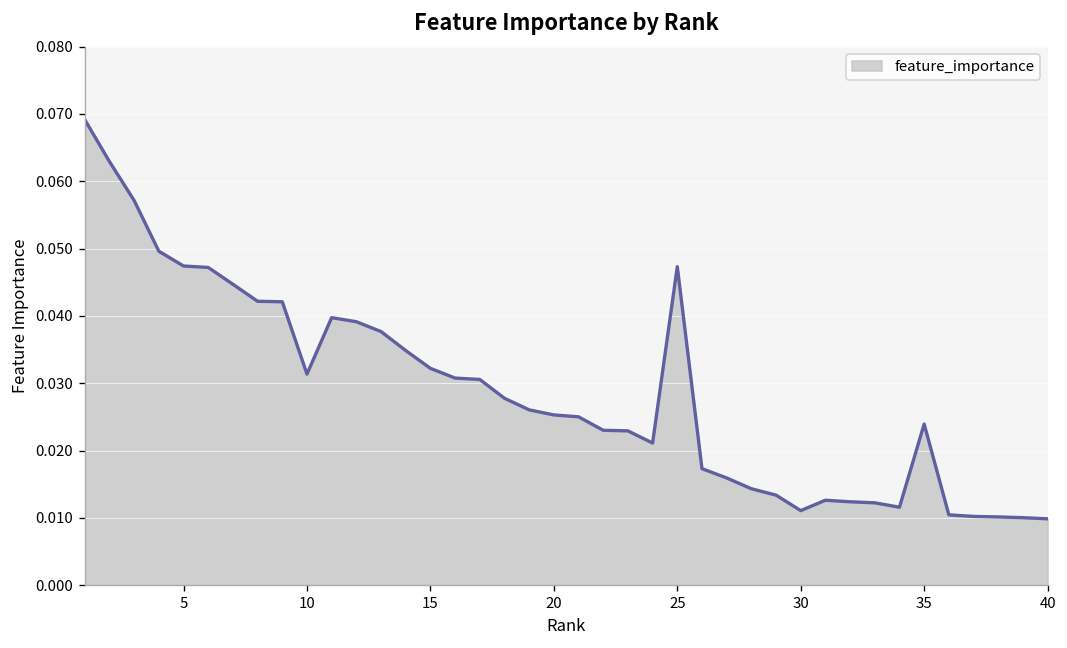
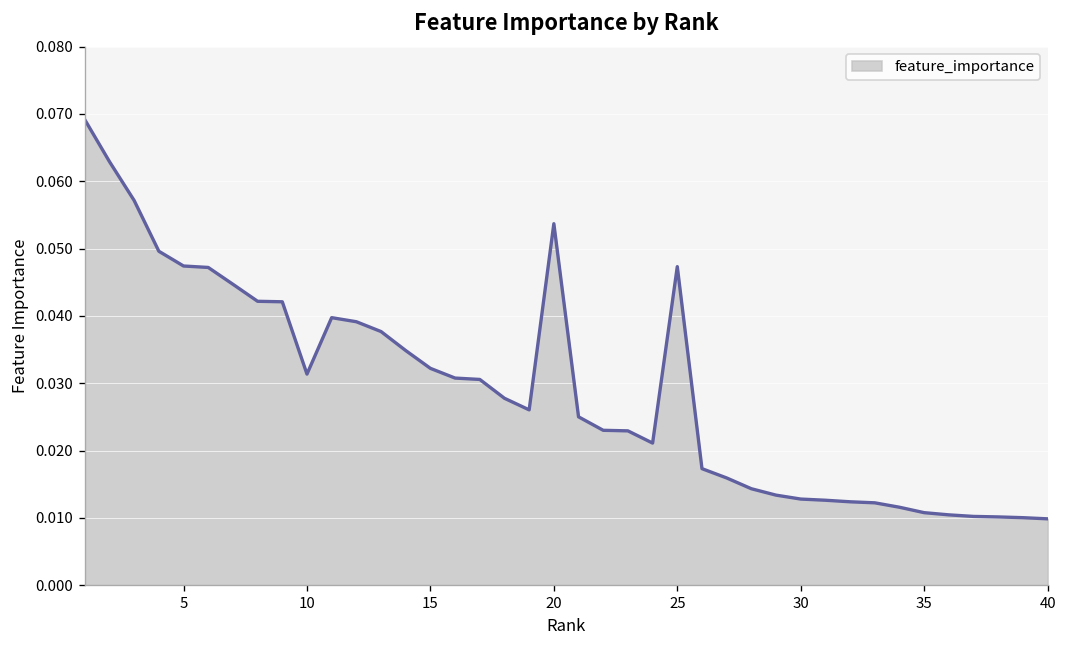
  {
    "5": 0.047,
    "10": 0.031,
    "15": 0.032,
-   "20": 0.025,
+   "20": 0.054,
    "25": 0.047,
-   "30": 0.011,
-   "35": 0.024,
+   "30": 0.013,
+   "35": 0.011,
    "40": 0.010
  }
